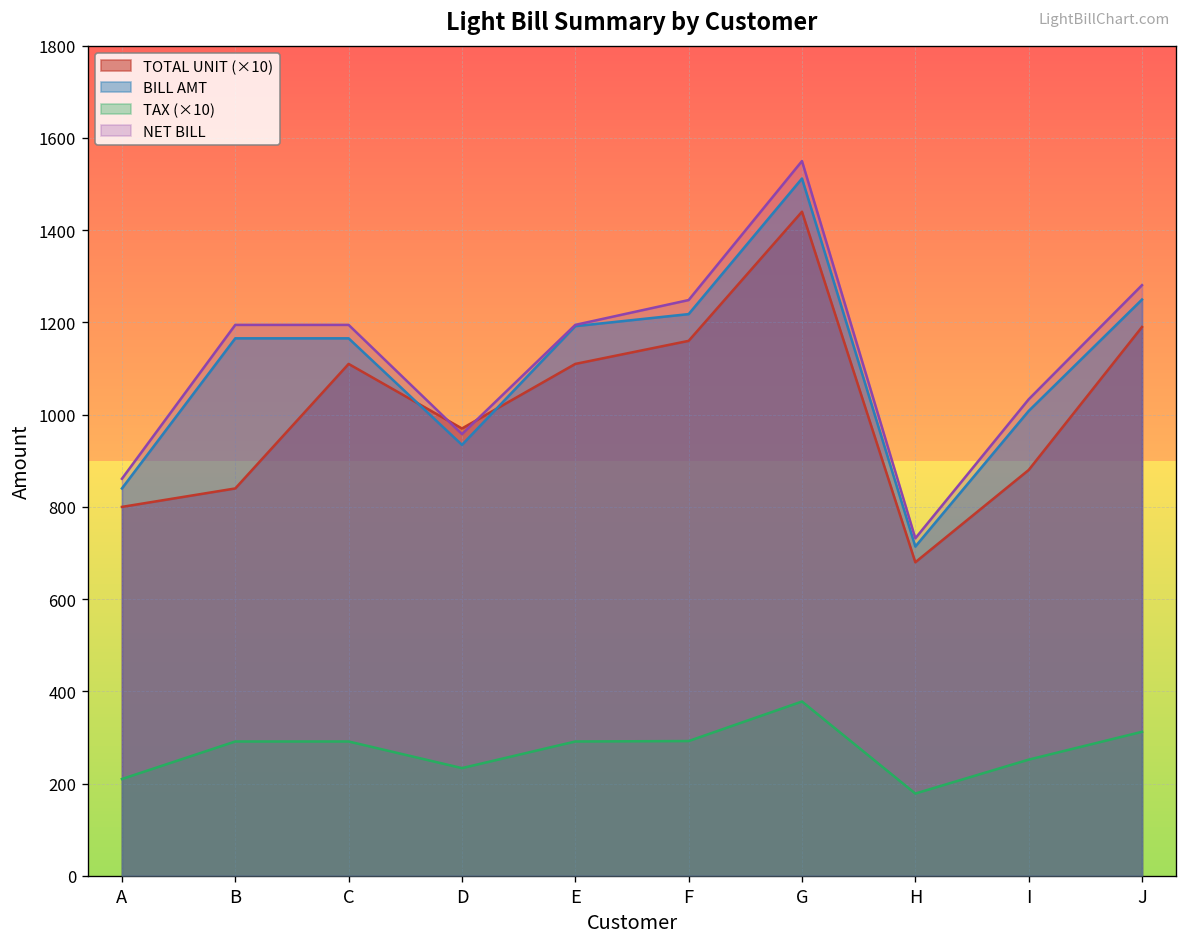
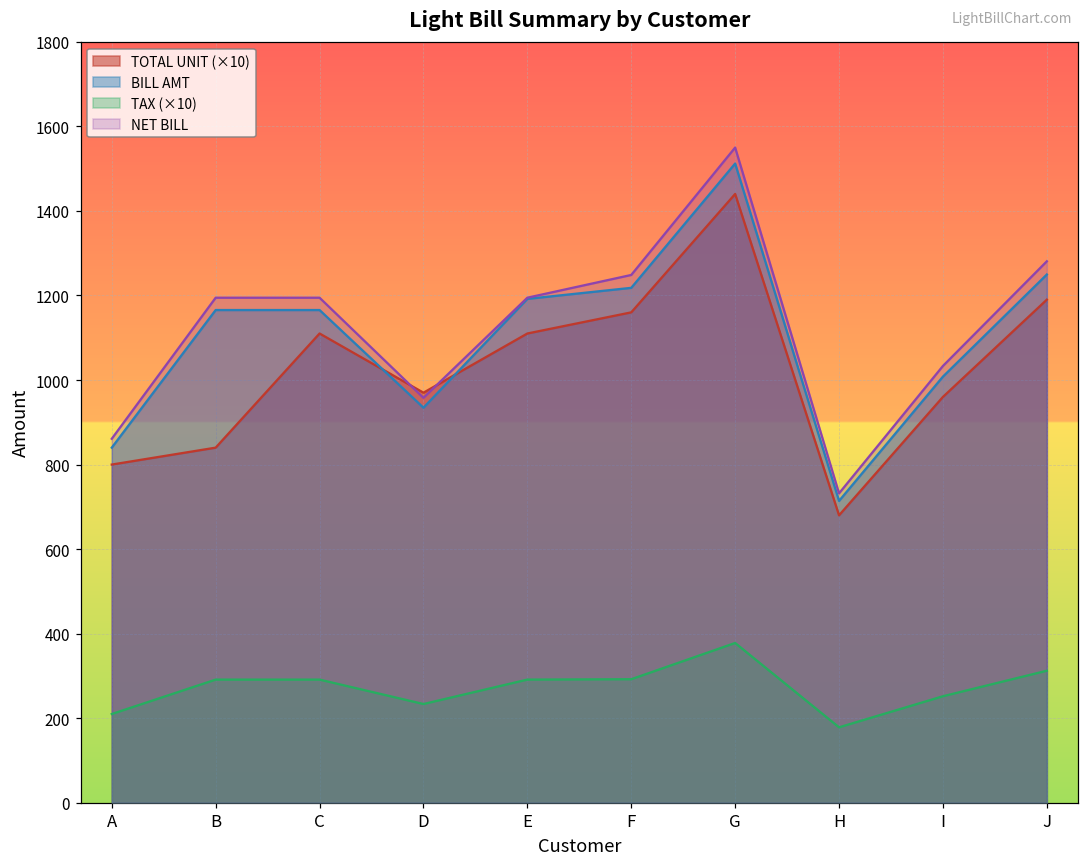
  {
    "TOTAL UNIT (×10)": {
      "A": 800,
      "B": 840,
      "C": 1110,
      "D": 970,
      "E": 1110,
      "F": 1160,
      "G": 1440,
      "H": 680,
-     "I": 880,
+     "I": 960,
      "J": 1190
    },
    "BILL AMT": {
      "A": 840,
      "B": 1170,
      "C": 1170,
      "D": 930,
      "F": 1220,
      "G": 1510,
      "H": 710,
      "I": 1010,
      "J": 1250
    },
    "TAX (×10)": {
      "A": 210,
      "B": 290,
      "C": 290,
      "D": 230,
      "E": 290,
      "F": 290,
      "G": 380,
      "H": 180,
      "I": 250,
      "J": 310
    },
    "NET BILL": {
      "A": 860,
      "B": 1190,
      "C": 1190,
      "D": 960,
      "F": 1250,
      "G": 1550,
      "H": 730,
      "I": 1030,
      "J": 1280
    }
  }
